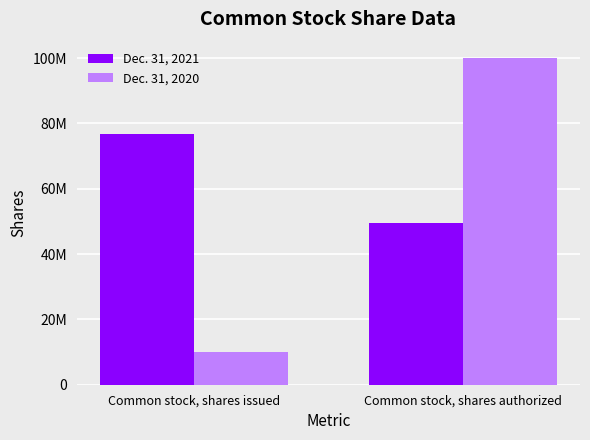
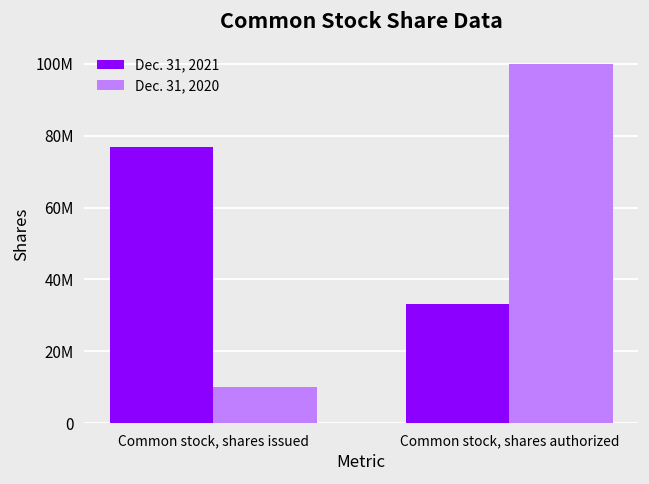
  {
    "Dec. 31, 2021": {
      "Common stock, shares issued": 77000000,
-     "Common stock, shares authorized": 49000000
+     "Common stock, shares authorized": 33000000
    },
    "Dec. 31, 2020": {
      "Common stock, shares issued": 10000000,
      "Common stock, shares authorized": 100000000
    }
  }
